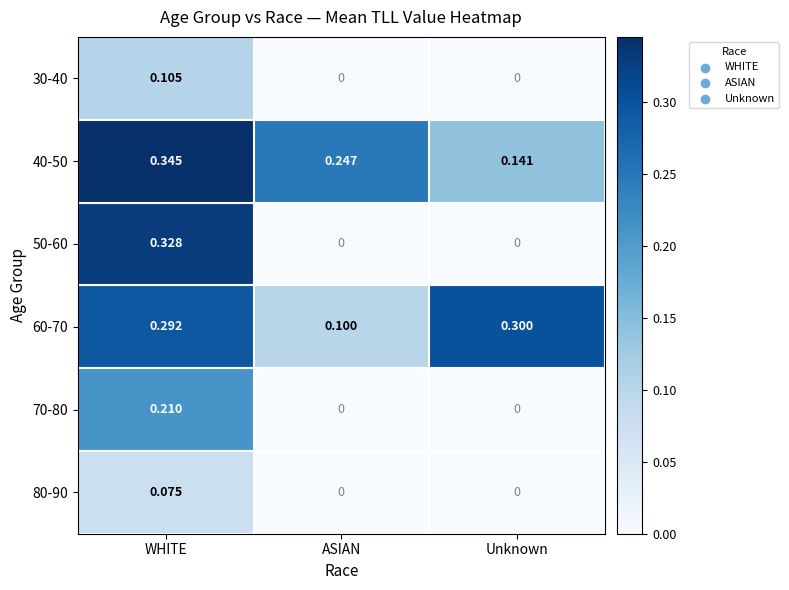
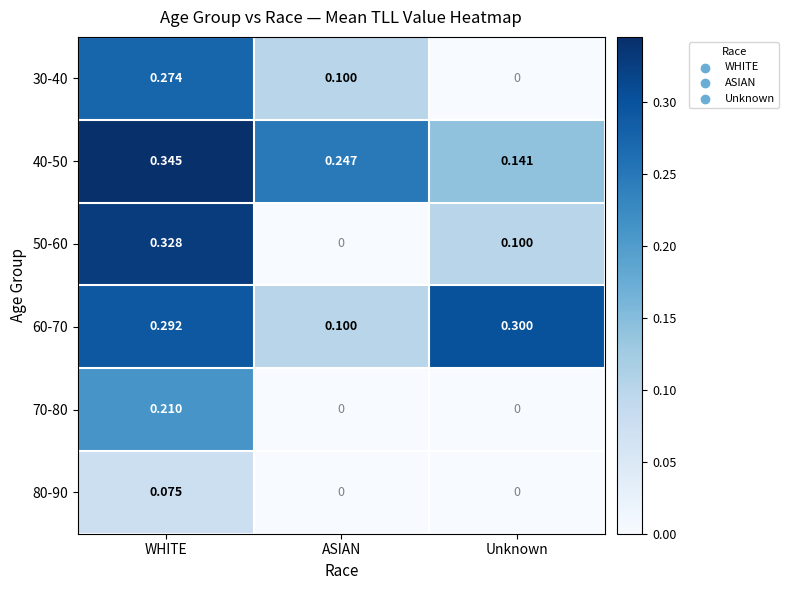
  {
    "30-40": {
-     "WHITE": 0.105,
-     "ASIAN": 0,
+     "WHITE": 0.274,
+     "ASIAN": 0.100,
      "Unknown": 0
    },
    "40-50": {
      "WHITE": 0.345,
      "ASIAN": 0.247,
      "Unknown": 0.141
    },
    "50-60": {
      "WHITE": 0.328,
      "ASIAN": 0,
-     "Unknown": 0
+     "Unknown": 0.100
    },
    "60-70": {
      "WHITE": 0.292,
      "ASIAN": 0.100,
      "Unknown": 0.300
    },
    "70-80": {
      "WHITE": 0.210,
      "ASIAN": 0,
      "Unknown": 0
    },
    "80-90": {
      "WHITE": 0.075,
      "ASIAN": 0,
      "Unknown": 0
    }
  }
